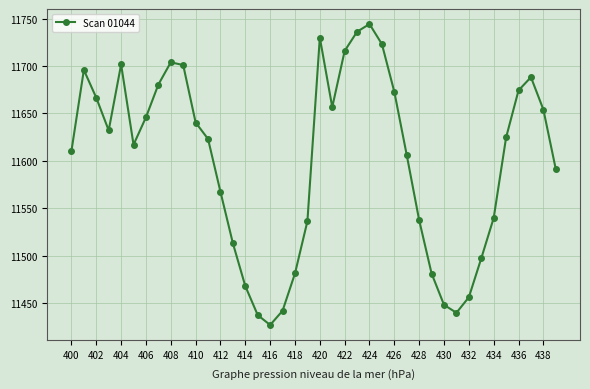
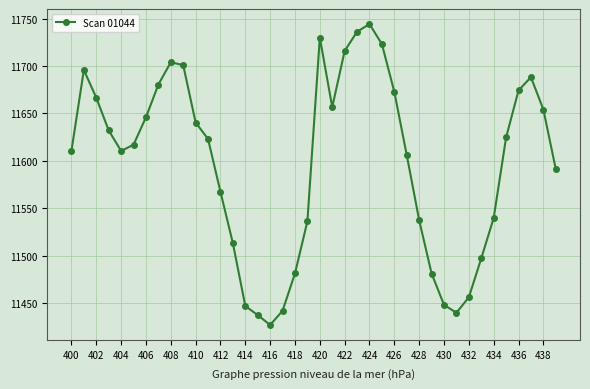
  {
    "400": 11610,
    "402": 11670,
-   "404": 11700,
+   "404": 11610,
    "406": 11650,
    "408": 11700,
    "410": 11640,
    "412": 11570,
-   "414": 11470,
+   "414": 11450,
    "416": 11430,
    "418": 11480,
    "420": 11730,
    "422": 11720,
    "424": 11740,
    "426": 11670,
    "428": 11540,
    "430": 11450,
    "432": 11460,
    "434": 11540,
    "436": 11670,
    "438": 11650
  }
